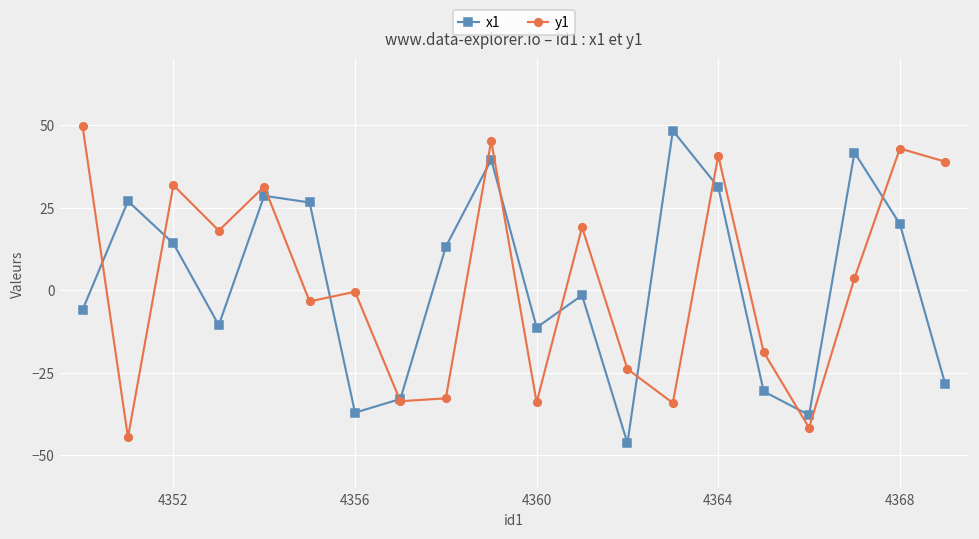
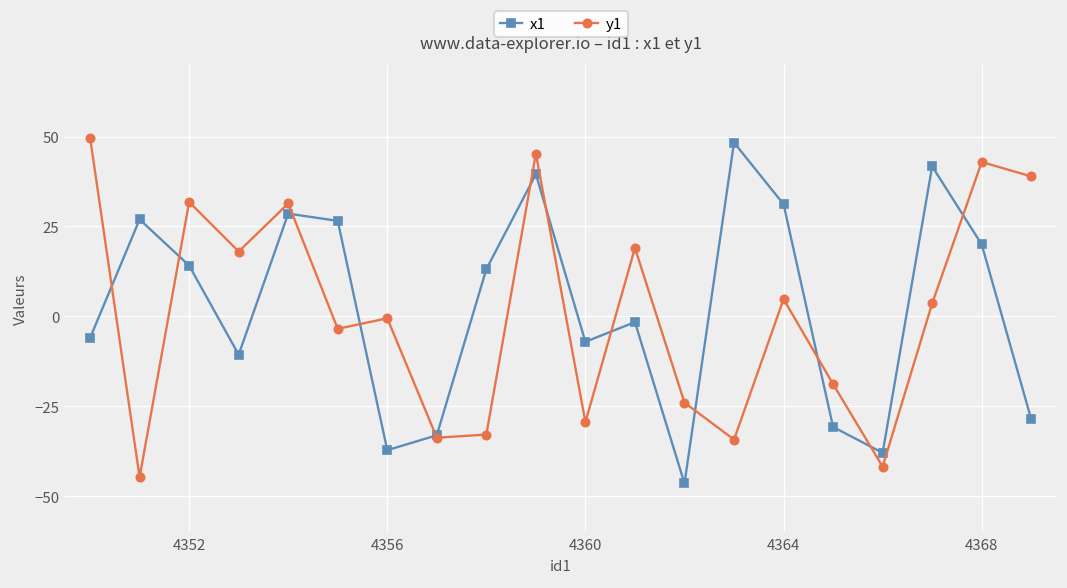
  {
    "x1": {
      "4352": 14,
      "4356": -37,
-     "4360": -11,
+     "4360": -7,
      "4364": 31,
      "4368": 20
    },
    "y1": {
      "4352": 32,
      "4356": -1,
-     "4360": -34,
-     "4364": 41,
+     "4360": -29,
+     "4364": 5,
      "4368": 43
    }
  }
